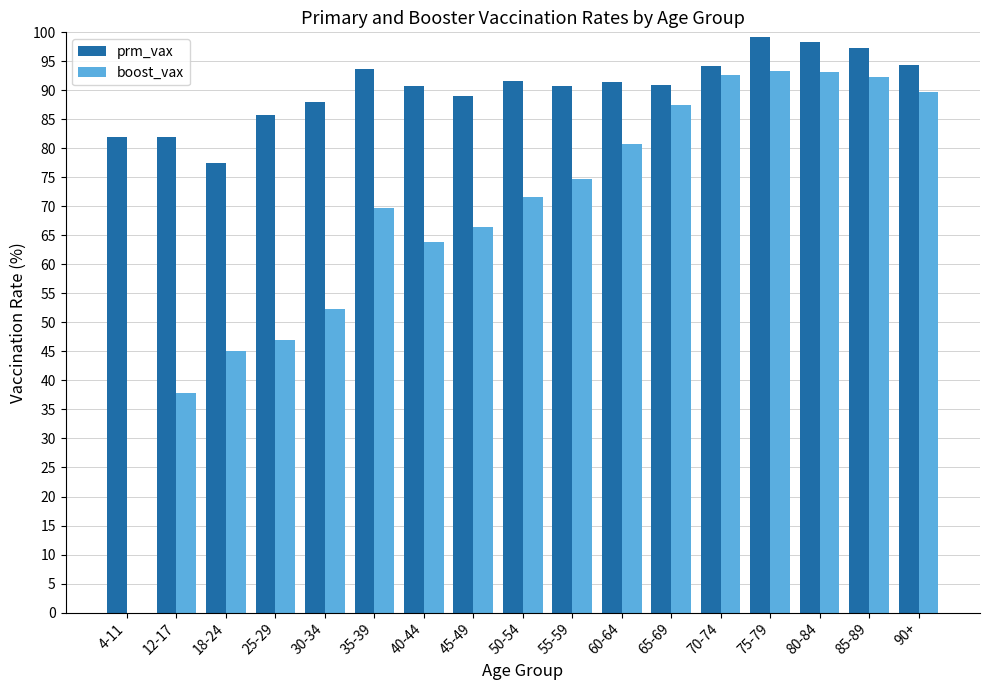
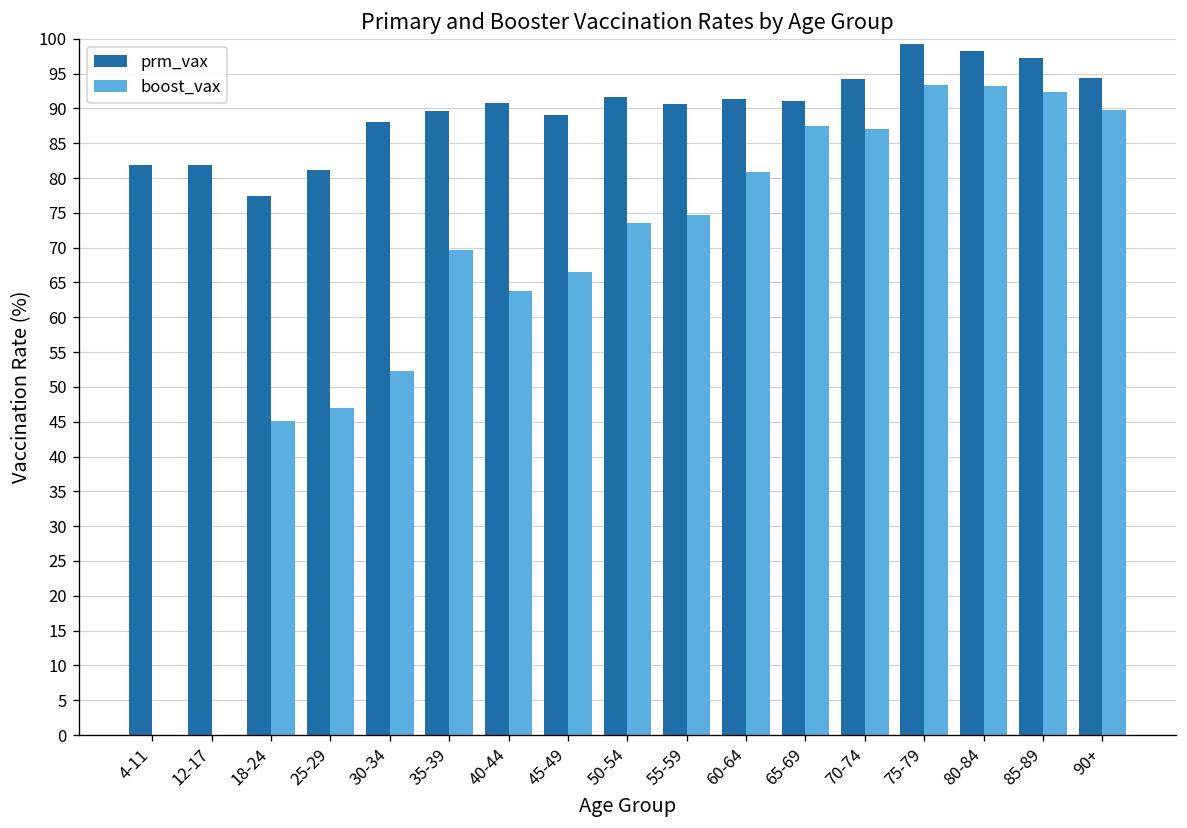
  {
    "prm_vax": {
      "4-11": 82,
      "12-17": 82,
      "18-24": 77,
-     "25-29": 86,
+     "25-29": 81,
      "30-34": 88,
-     "35-39": 94,
+     "35-39": 90,
      "40-44": 91,
      "45-49": 89,
      "50-54": 92,
      "55-59": 91,
      "60-64": 91,
      "65-69": 91,
      "70-74": 94,
      "75-79": 99,
      "80-84": 98,
      "85-89": 97,
      "90+": 94
    },
    "boost_vax": {
      "4-11": 0,
-     "12-17": 38,
+     "12-17": 0,
      "18-24": 45,
      "25-29": 47,
      "30-34": 52,
      "35-39": 70,
      "40-44": 64,
      "45-49": 67,
-     "50-54": 72,
+     "50-54": 74,
      "55-59": 75,
      "60-64": 81,
      "65-69": 88,
-     "70-74": 93,
+     "70-74": 87,
      "75-79": 93,
      "80-84": 93,
      "85-89": 92,
      "90+": 90
    }
  }
